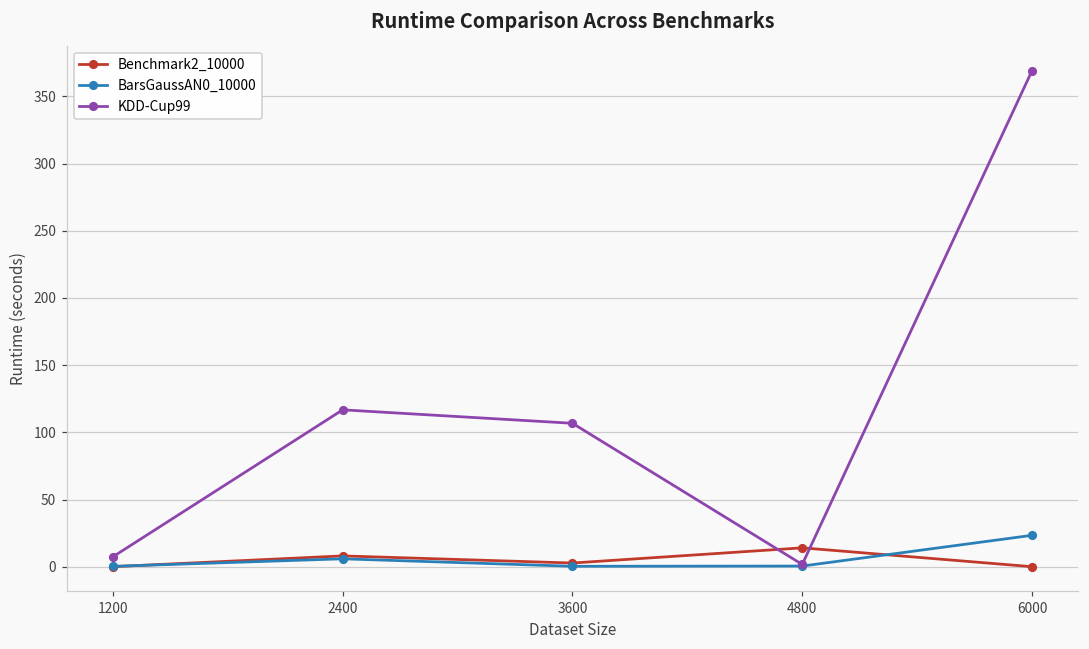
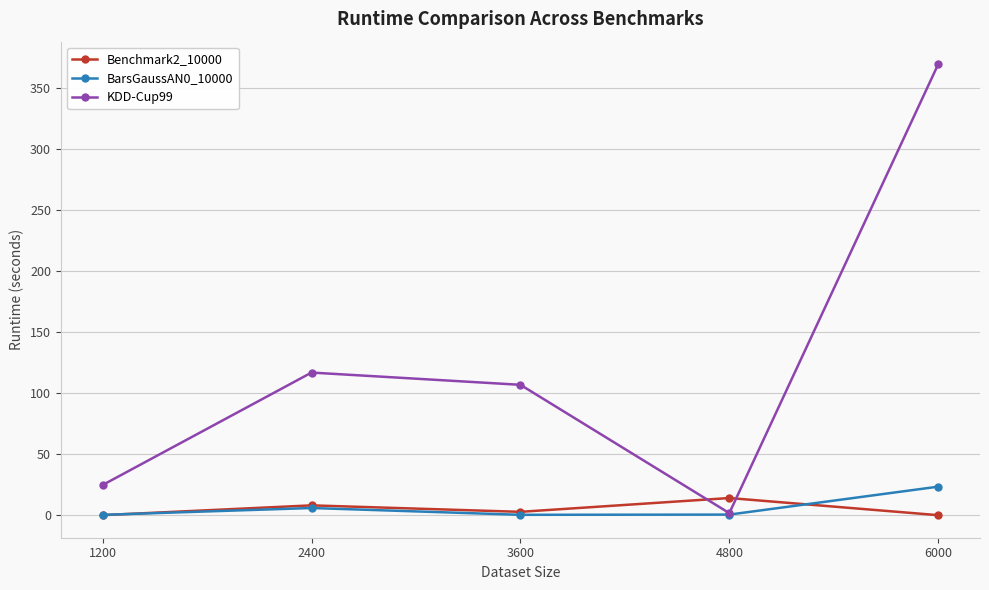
  {
    "Benchmark2_10000": {
      "2400": 8,
      "3600": 3,
      "4800": 14,
      "6000": 0
    },
    "BarsGaussAN0_10000": {
      "2400": 6,
      "3600": 0,
      "6000": 23
    },
    "KDD-Cup99": {
-     "1200": 7,
+     "1200": 25,
      "2400": 117,
      "3600": 107,
      "6000": 369
    }
  }
